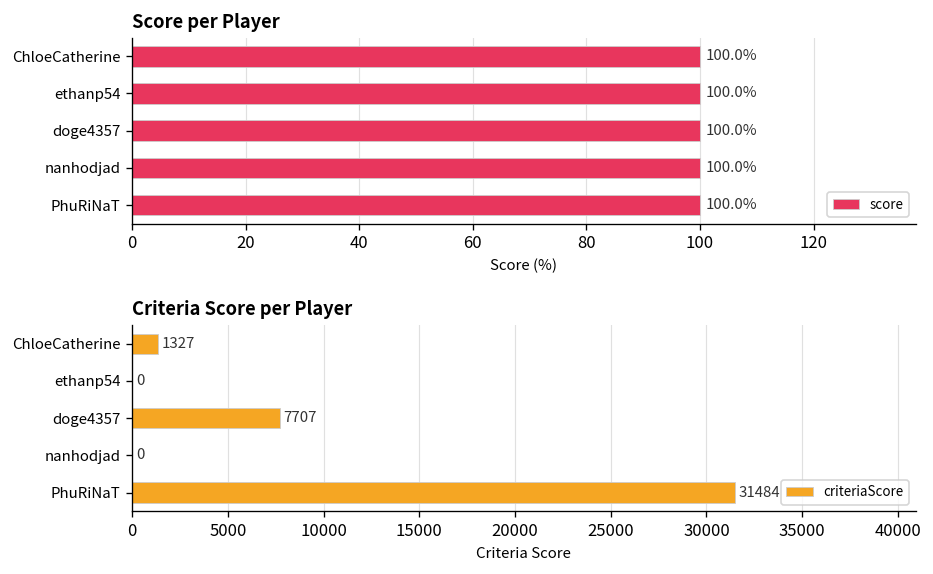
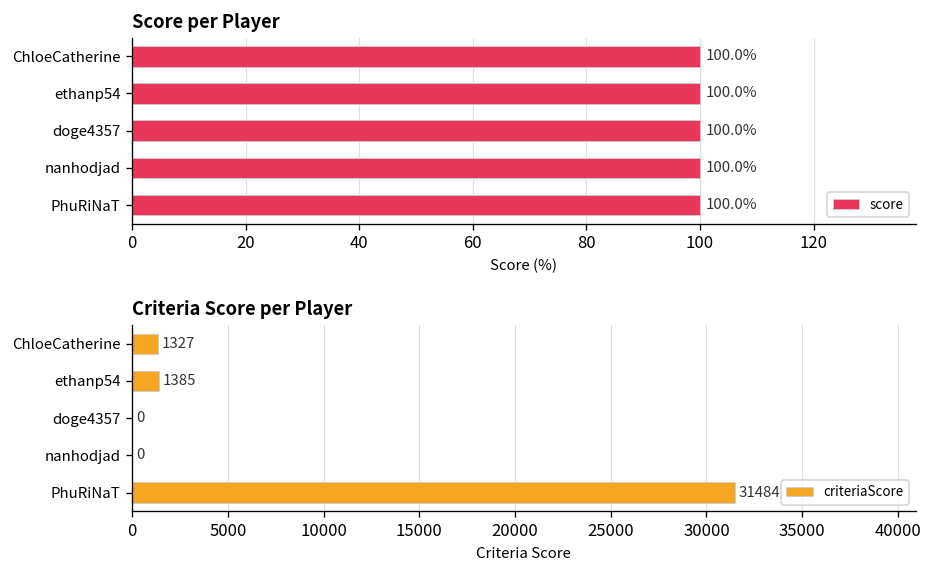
  {
    "Score per Player": {
      "ChloeCatherine": "100.0%",
      "ethanp54": "100.0%",
      "doge4357": "100.0%",
      "nanhodjad": "100.0%",
      "PhuRiNaT": "100.0%"
    },
    "Criteria Score per Player": {
      "ChloeCatherine": "1327",
-     "ethanp54": "0",
-     "doge4357": "7707",
+     "ethanp54": "1385",
+     "doge4357": "0",
      "nanhodjad": "0",
      "PhuRiNaT": "31484"
    }
  }
